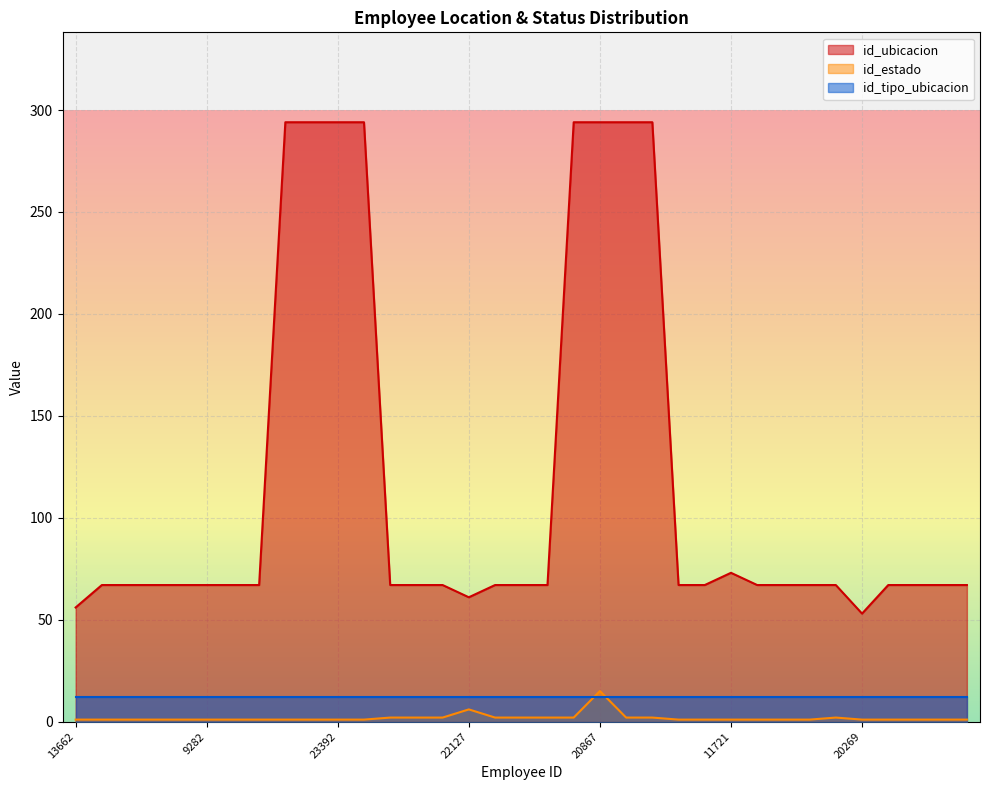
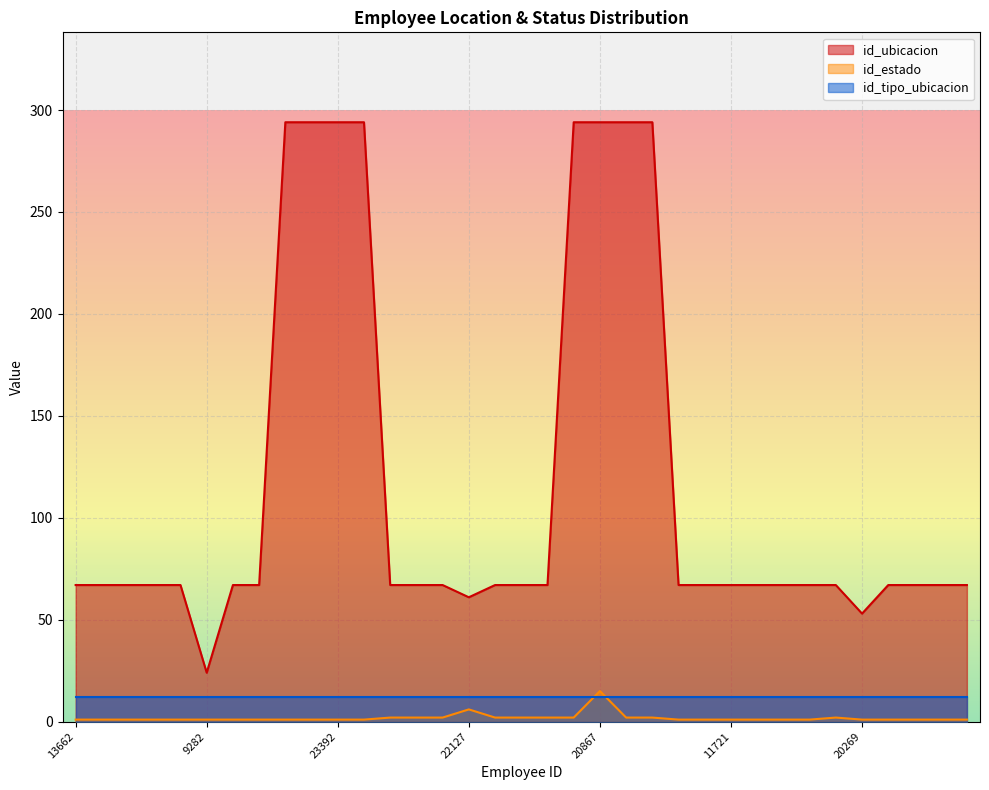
  {
    "id_ubicacion": {
-     "13662": 56,
-     "9282": 67,
+     "13662": 67,
+     "9282": 24,
      "23392": 294,
      "22127": 61,
      "20867": 294,
-     "11721": 73,
+     "11721": 67,
      "20269": 53
    },
    "id_estado": {
      "13662": 1,
      "9282": 1,
      "23392": 1,
      "22127": 6,
      "20867": 15,
      "11721": 1,
      "20269": 1
    },
    "id_tipo_ubicacion": {
      "13662": 12,
      "9282": 12,
      "23392": 12,
      "22127": 12,
      "20867": 12,
      "11721": 12,
      "20269": 12
    }
  }
